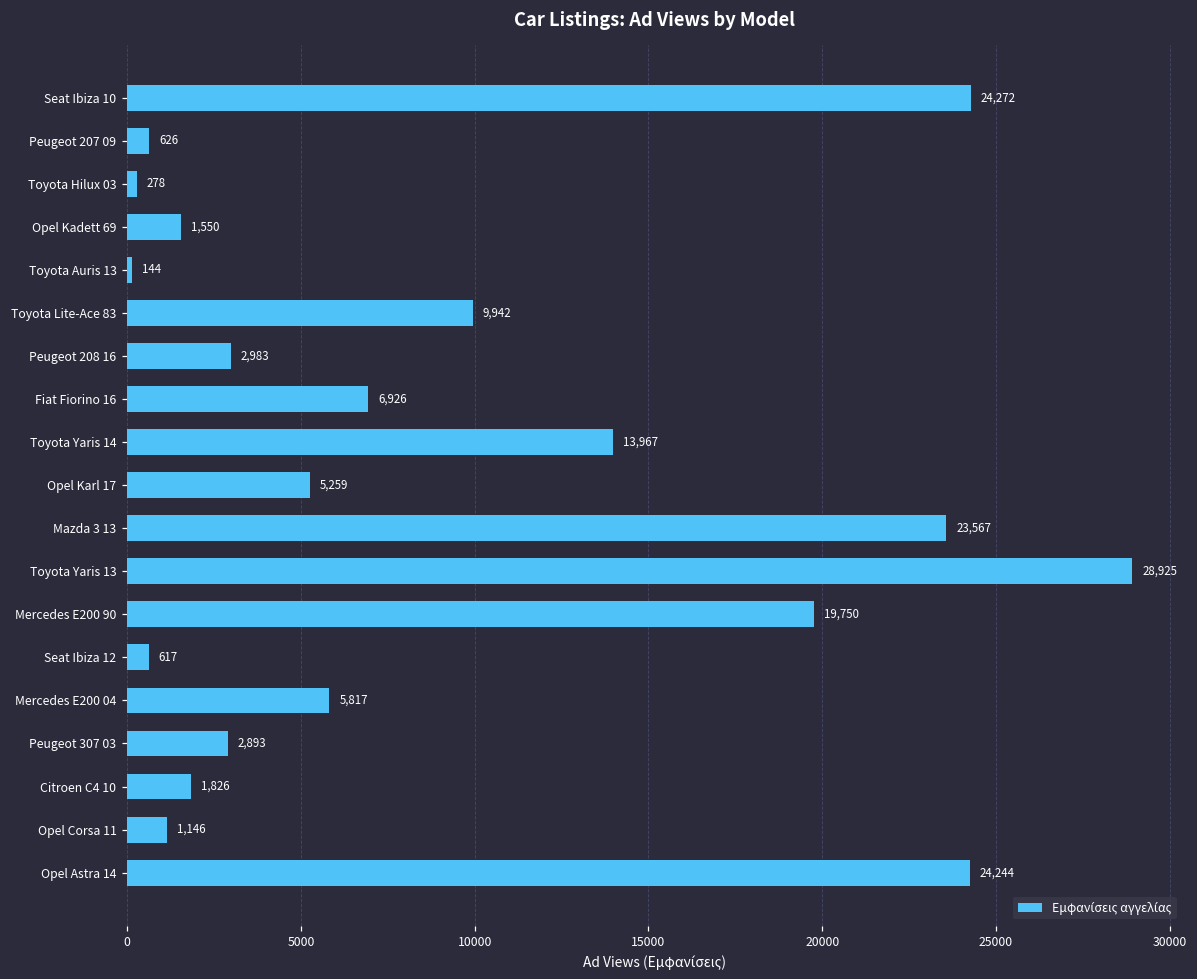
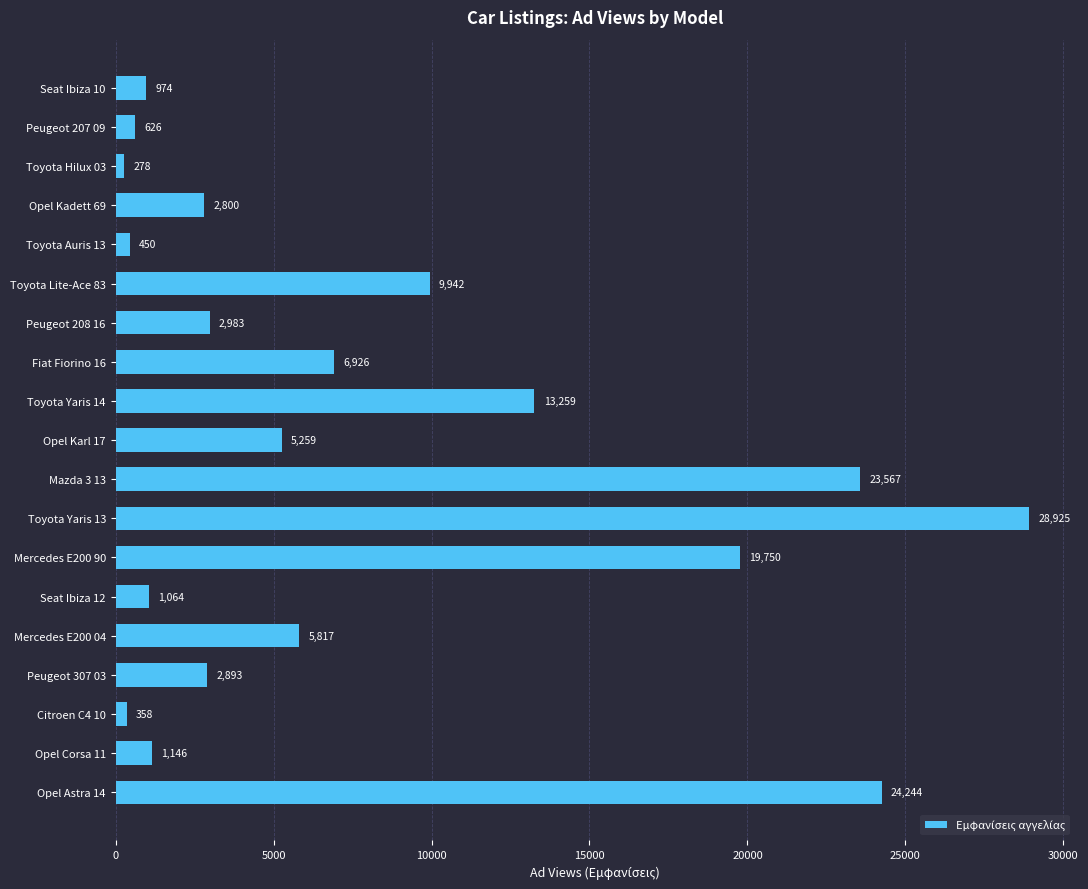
  {
-   "Seat Ibiza 10": "24,272",
+   "Seat Ibiza 10": "974",
    "Peugeot 207 09": "626",
    "Toyota Hilux 03": "278",
-   "Opel Kadett 69": "1,550",
-   "Toyota Auris 13": "144",
+   "Opel Kadett 69": "2,800",
+   "Toyota Auris 13": "450",
    "Toyota Lite-Ace 83": "9,942",
    "Peugeot 208 16": "2,983",
    "Fiat Fiorino 16": "6,926",
-   "Toyota Yaris 14": "13,967",
+   "Toyota Yaris 14": "13,259",
    "Opel Karl 17": "5,259",
    "Mazda 3 13": "23,567",
    "Toyota Yaris 13": "28,925",
    "Mercedes E200 90": "19,750",
-   "Seat Ibiza 12": "617",
+   "Seat Ibiza 12": "1,064",
    "Mercedes E200 04": "5,817",
    "Peugeot 307 03": "2,893",
-   "Citroen C4 10": "1,826",
+   "Citroen C4 10": "358",
    "Opel Corsa 11": "1,146",
    "Opel Astra 14": "24,244"
  }
